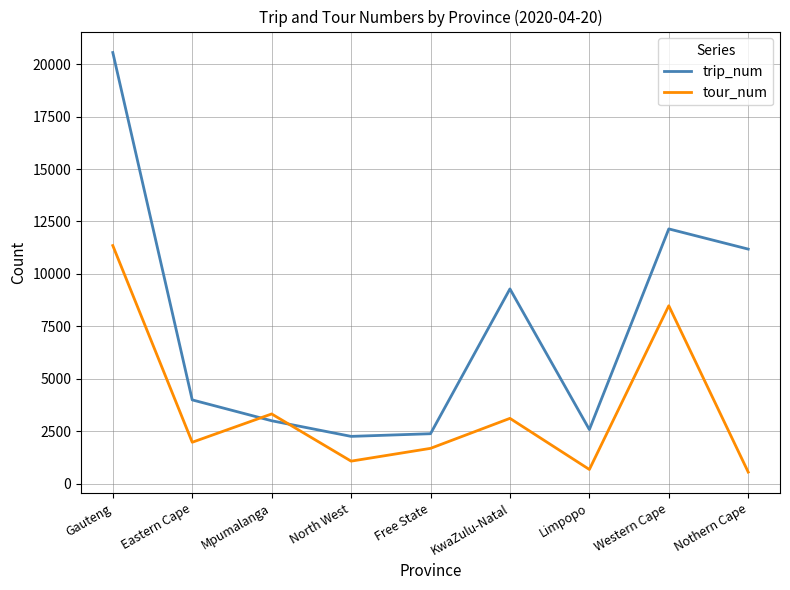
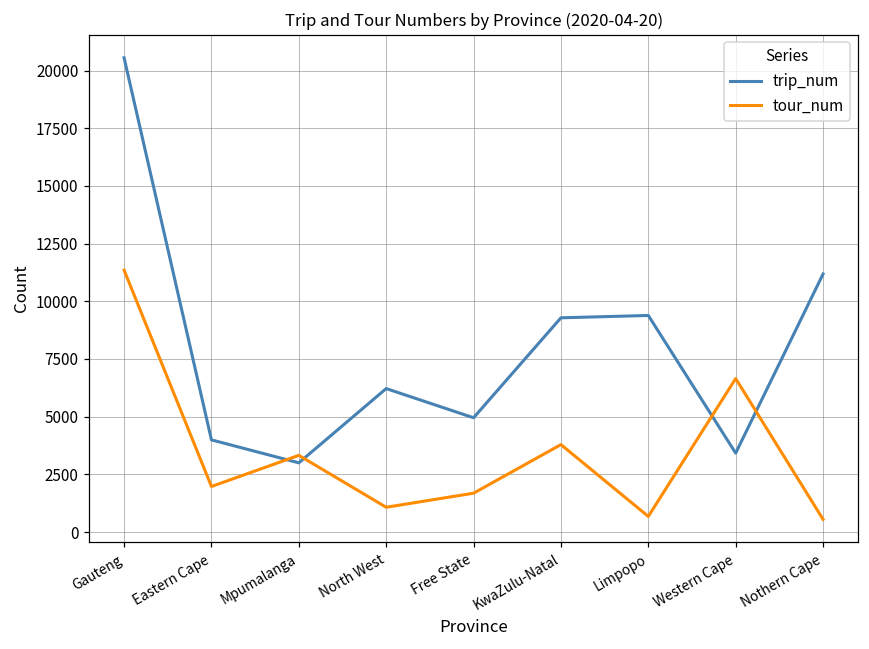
  {
    "trip_num": {
      "Gauteng": 20600,
      "Eastern Cape": 4000,
      "Mpumalanga": 3000,
-     "North West": 2300,
-     "Free State": 2400,
+     "North West": 6200,
+     "Free State": 5000,
      "KwaZulu-Natal": 9300,
-     "Limpopo": 2600,
-     "Western Cape": 12100,
+     "Limpopo": 9400,
+     "Western Cape": 3400,
      "Nothern Cape": 11200
    },
    "tour_num": {
      "Gauteng": 11400,
      "Eastern Cape": 2000,
      "Mpumalanga": 3300,
      "North West": 1100,
      "Free State": 1700,
-     "KwaZulu-Natal": 3100,
+     "KwaZulu-Natal": 3800,
      "Limpopo": 700,
-     "Western Cape": 8500,
+     "Western Cape": 6700,
      "Nothern Cape": 600
    }
  }
